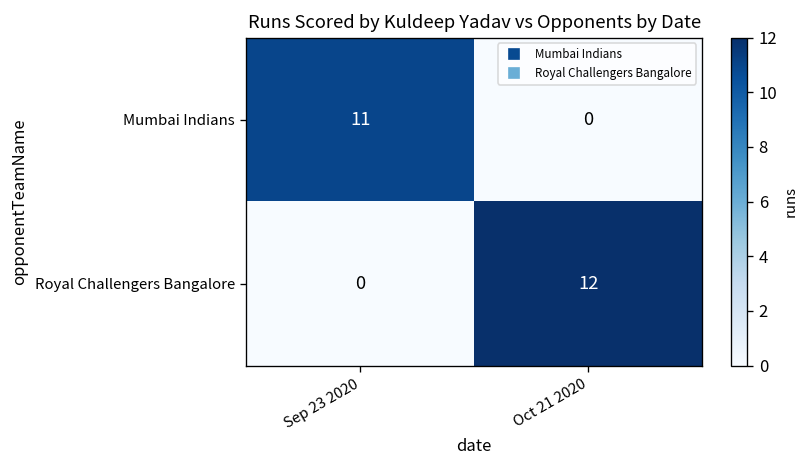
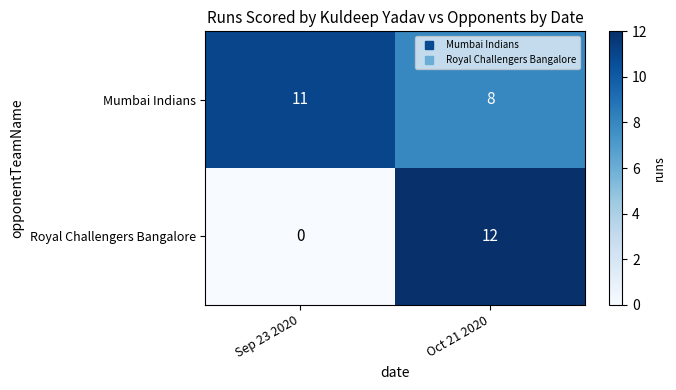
  {
    "Mumbai Indians": {
      "Sep 23 2020": 11,
-     "Oct 21 2020": 0
+     "Oct 21 2020": 8
    },
    "Royal Challengers Bangalore": {
      "Sep 23 2020": 0,
      "Oct 21 2020": 12
    }
  }
